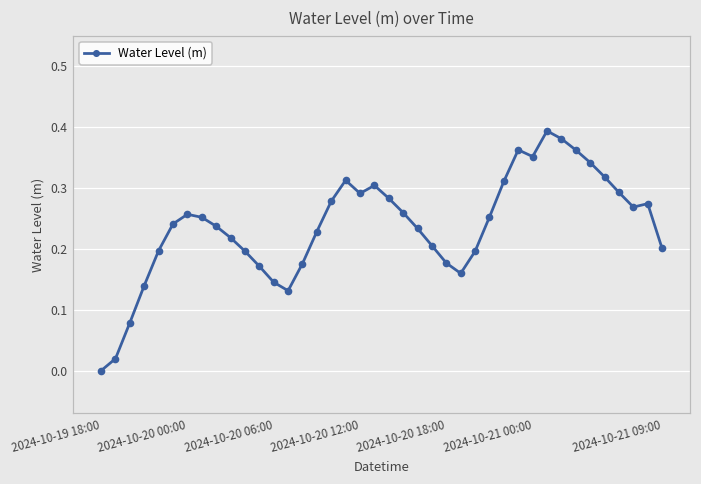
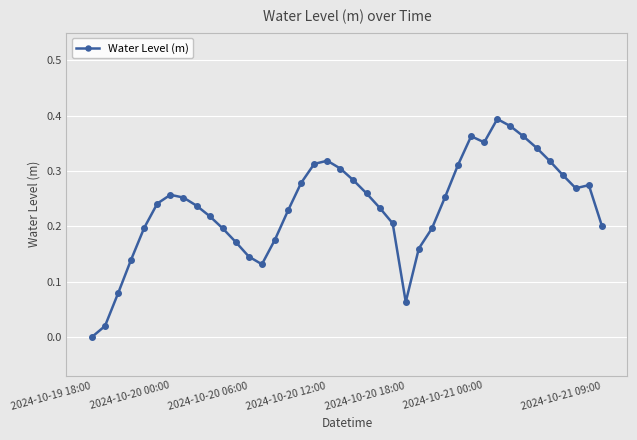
  {
    "2024-10-19 18:00": 0.00,
    "2024-10-20 00:00": 0.26,
    "2024-10-20 06:00": 0.15,
-   "2024-10-20 12:00": 0.29,
-   "2024-10-20 18:00": 0.18,
+   "2024-10-20 12:00": 0.32,
+   "2024-10-20 18:00": 0.06,
    "2024-10-21 00:00": 0.35,
    "2024-10-21 09:00": 0.20
  }
